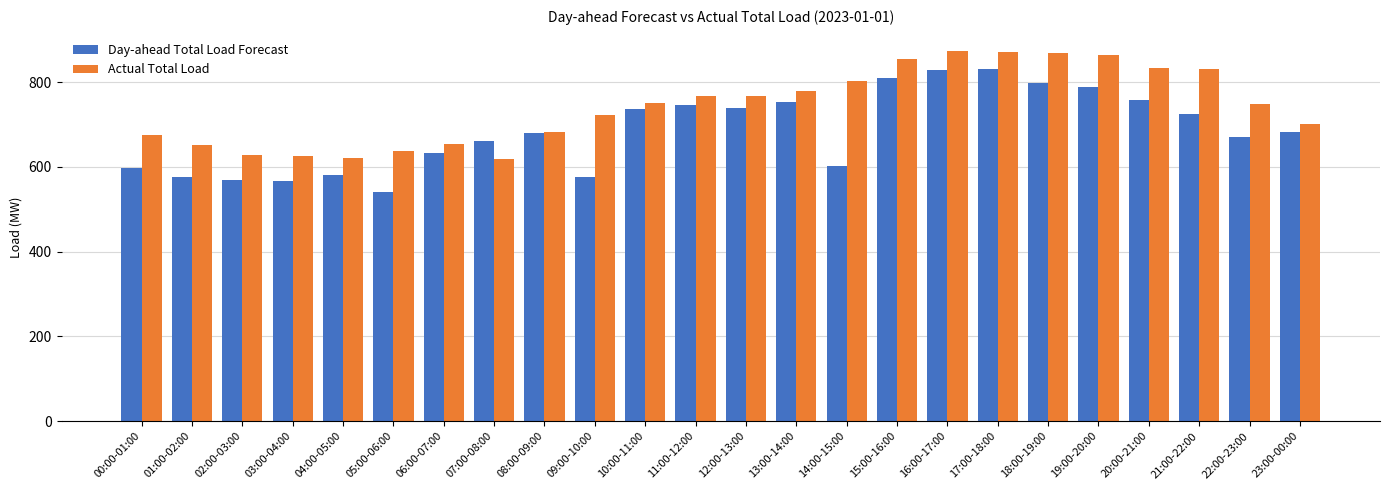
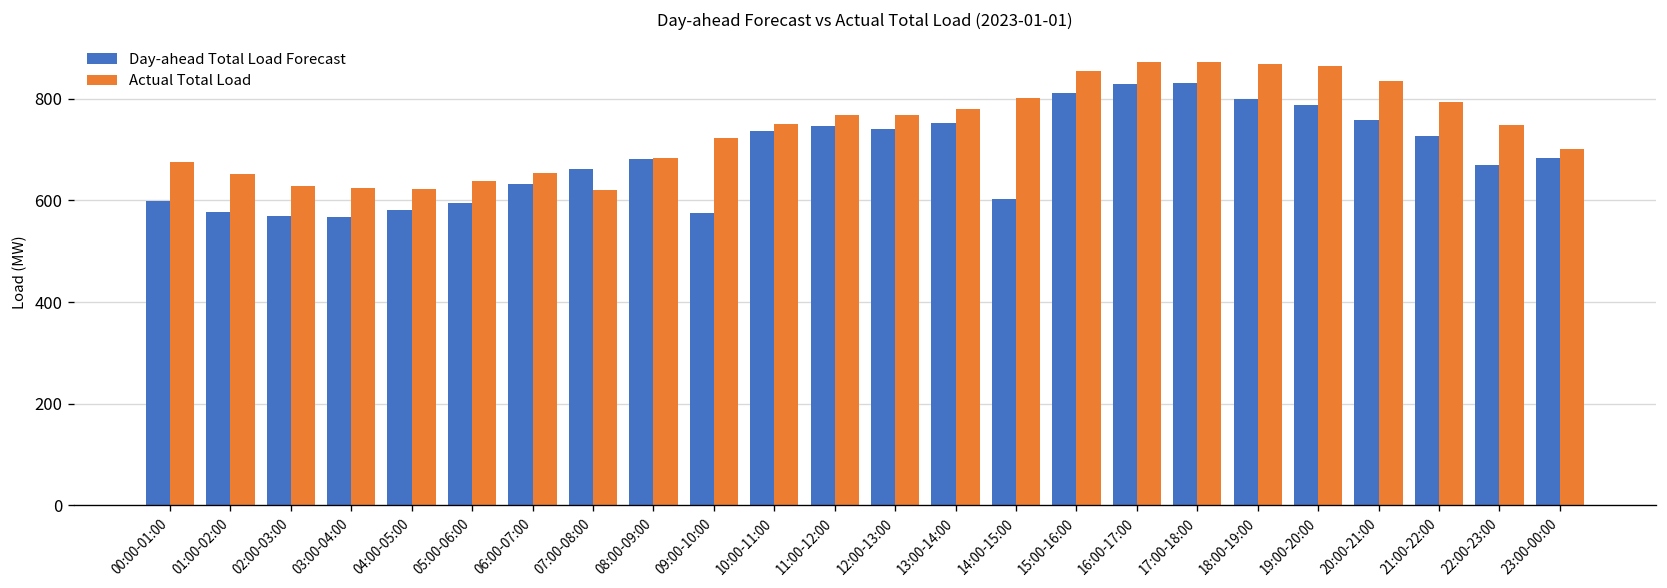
  {
    "Day-ahead Total Load Forecast": {
      "00:00-01:00": 600,
      "01:00-02:00": 580,
      "02:00-03:00": 570,
      "03:00-04:00": 570,
      "04:00-05:00": 580,
-     "05:00-06:00": 540,
+     "05:00-06:00": 600,
      "06:00-07:00": 630,
      "07:00-08:00": 660,
      "08:00-09:00": 680,
      "09:00-10:00": 580,
      "10:00-11:00": 740,
      "11:00-12:00": 750,
      "12:00-13:00": 740,
      "13:00-14:00": 750,
      "14:00-15:00": 600,
      "15:00-16:00": 810,
      "16:00-17:00": 830,
      "17:00-18:00": 830,
      "18:00-19:00": 800,
      "19:00-20:00": 790,
      "20:00-21:00": 760,
      "21:00-22:00": 730,
      "22:00-23:00": 670,
      "23:00-00:00": 680
    },
    "Actual Total Load": {
      "00:00-01:00": 680,
      "01:00-02:00": 650,
      "02:00-03:00": 630,
      "03:00-04:00": 630,
      "04:00-05:00": 620,
      "05:00-06:00": 640,
      "06:00-07:00": 650,
      "07:00-08:00": 620,
      "08:00-09:00": 680,
      "09:00-10:00": 720,
      "10:00-11:00": 750,
      "11:00-12:00": 770,
      "12:00-13:00": 770,
      "13:00-14:00": 780,
      "14:00-15:00": 800,
      "15:00-16:00": 850,
      "16:00-17:00": 870,
      "17:00-18:00": 870,
      "18:00-19:00": 870,
      "19:00-20:00": 860,
      "20:00-21:00": 830,
-     "21:00-22:00": 830,
+     "21:00-22:00": 790,
      "22:00-23:00": 750,
      "23:00-00:00": 700
    }
  }
